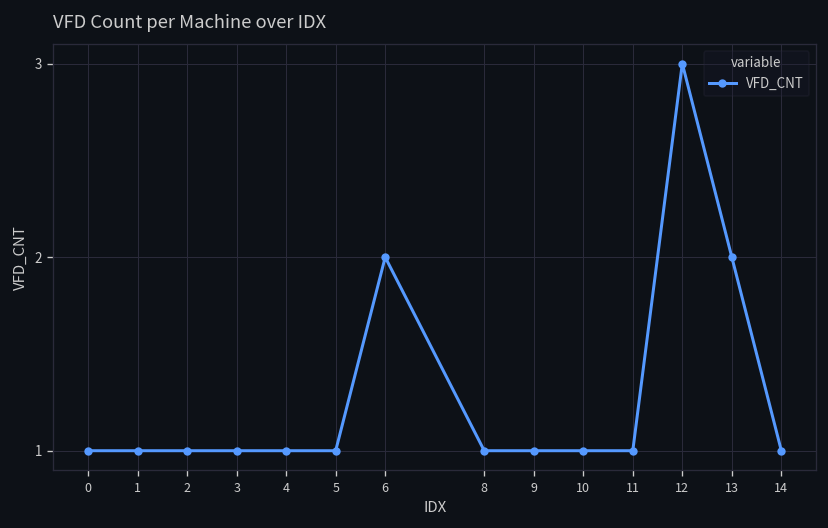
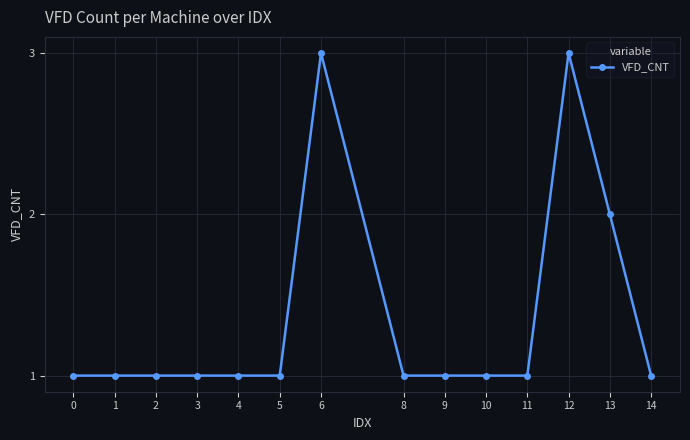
  {
    "0": 1,
    "1": 1,
    "2": 1,
    "3": 1,
    "4": 1,
    "5": 1,
-   "6": 2,
+   "6": 3,
    "8": 1,
    "9": 1,
    "10": 1,
    "11": 1,
    "12": 3,
    "13": 2,
    "14": 1
  }
